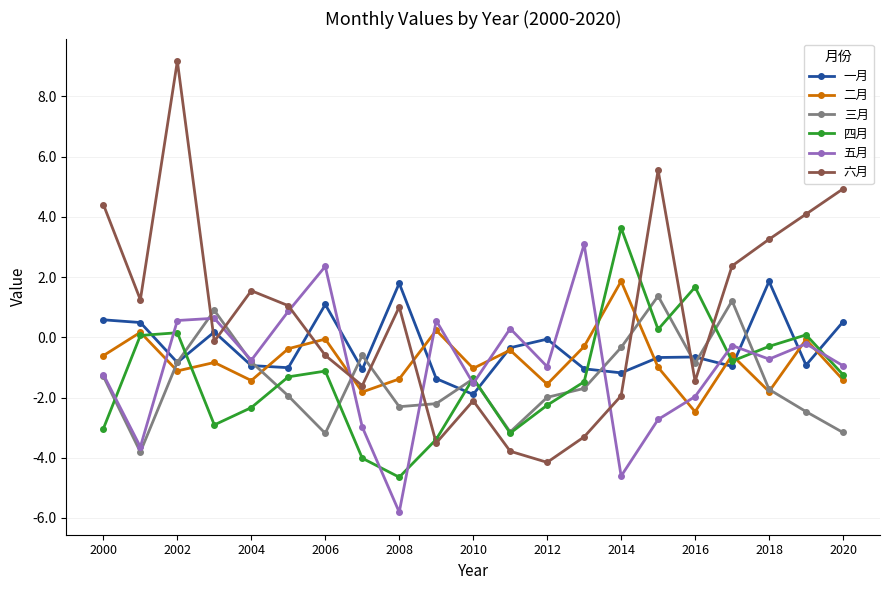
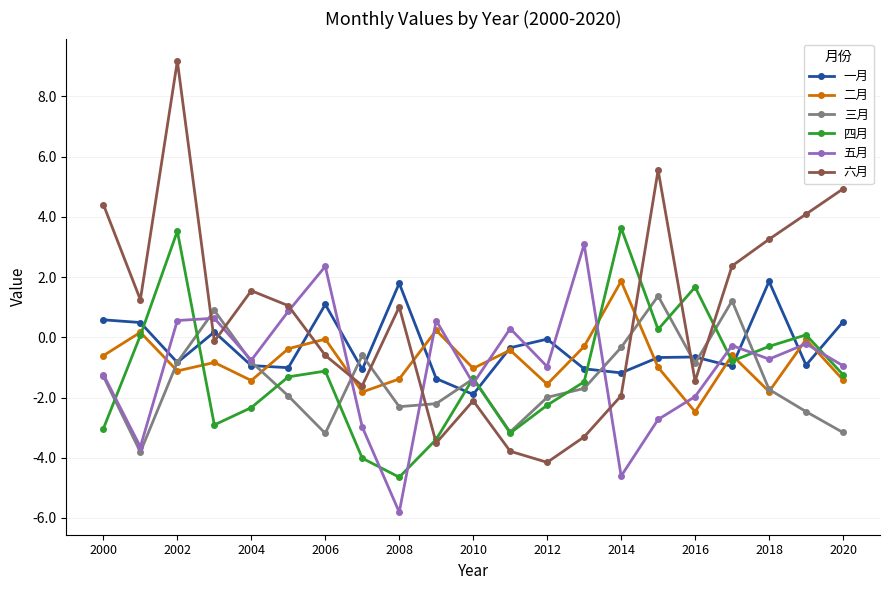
  {
    "一月": {
      "2000": 0.6,
      "2004": -0.9,
      "2006": 1.1,
      "2008": 1.8,
      "2010": -1.9,
      "2012": -0.1,
      "2014": -1.2,
      "2016": -0.7,
      "2018": 1.9,
      "2020": 0.5
    },
    "二月": {
      "2000": -0.6,
      "2002": -1.1,
      "2004": -1.4,
      "2006": -0.1,
      "2008": -1.4,
      "2010": -1.0,
      "2012": -1.6,
      "2014": 1.9,
      "2016": -2.5,
      "2020": -1.4
    },
    "三月": {
      "2006": -3.2,
      "2008": -2.3,
      "2012": -2.0,
      "2014": -0.3,
      "2016": -0.9,
      "2020": -3.2
    },
    "四月": {
      "2000": -3.0,
-     "2002": 0.2,
+     "2002": 3.5,
      "2004": -2.3,
      "2006": -1.1,
      "2008": -4.6,
      "2012": -2.3,
      "2014": 3.6,
      "2016": 1.7,
      "2018": -0.3,
      "2020": -1.2
    },
    "五月": {
      "2002": 0.6,
      "2006": 2.4,
      "2008": -5.8,
      "2010": -1.5,
      "2012": -1.0,
      "2014": -4.6,
      "2016": -2.0,
      "2018": -0.7,
      "2020": -0.9
    },
    "六月": {
      "2000": 4.4,
      "2002": 9.2,
      "2004": 1.5,
      "2006": -0.6,
      "2008": 1.0,
      "2010": -2.1,
      "2012": -4.2,
      "2014": -1.9,
      "2016": -1.5,
      "2018": 3.3,
      "2020": 4.9
    }
  }
